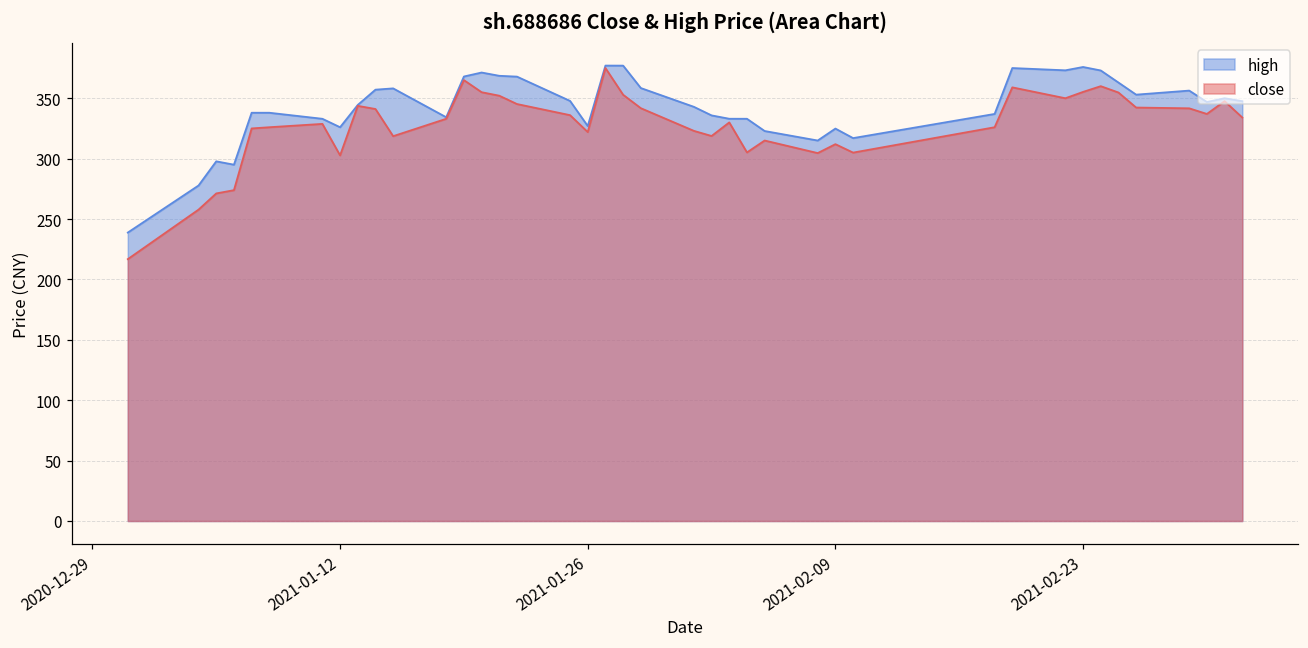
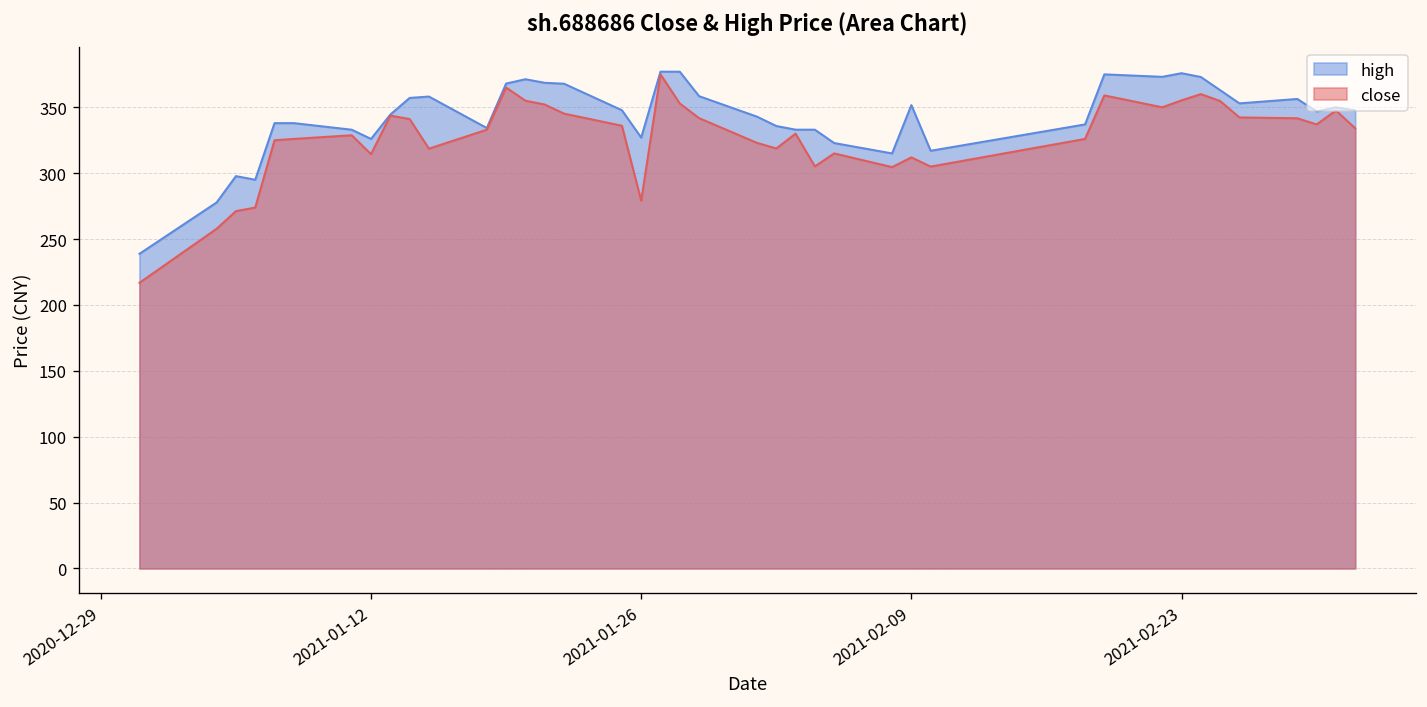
  {
    "high": {
      "2021-01-12": 326,
      "2021-01-26": 327,
-     "2021-02-09": 325,
+     "2021-02-09": 352,
      "2021-02-23": 376
    },
    "close": {
-     "2021-01-12": 303,
-     "2021-01-26": 322,
+     "2021-01-12": 314,
+     "2021-01-26": 279,
      "2021-02-09": 312,
      "2021-02-23": 355
    }
  }
